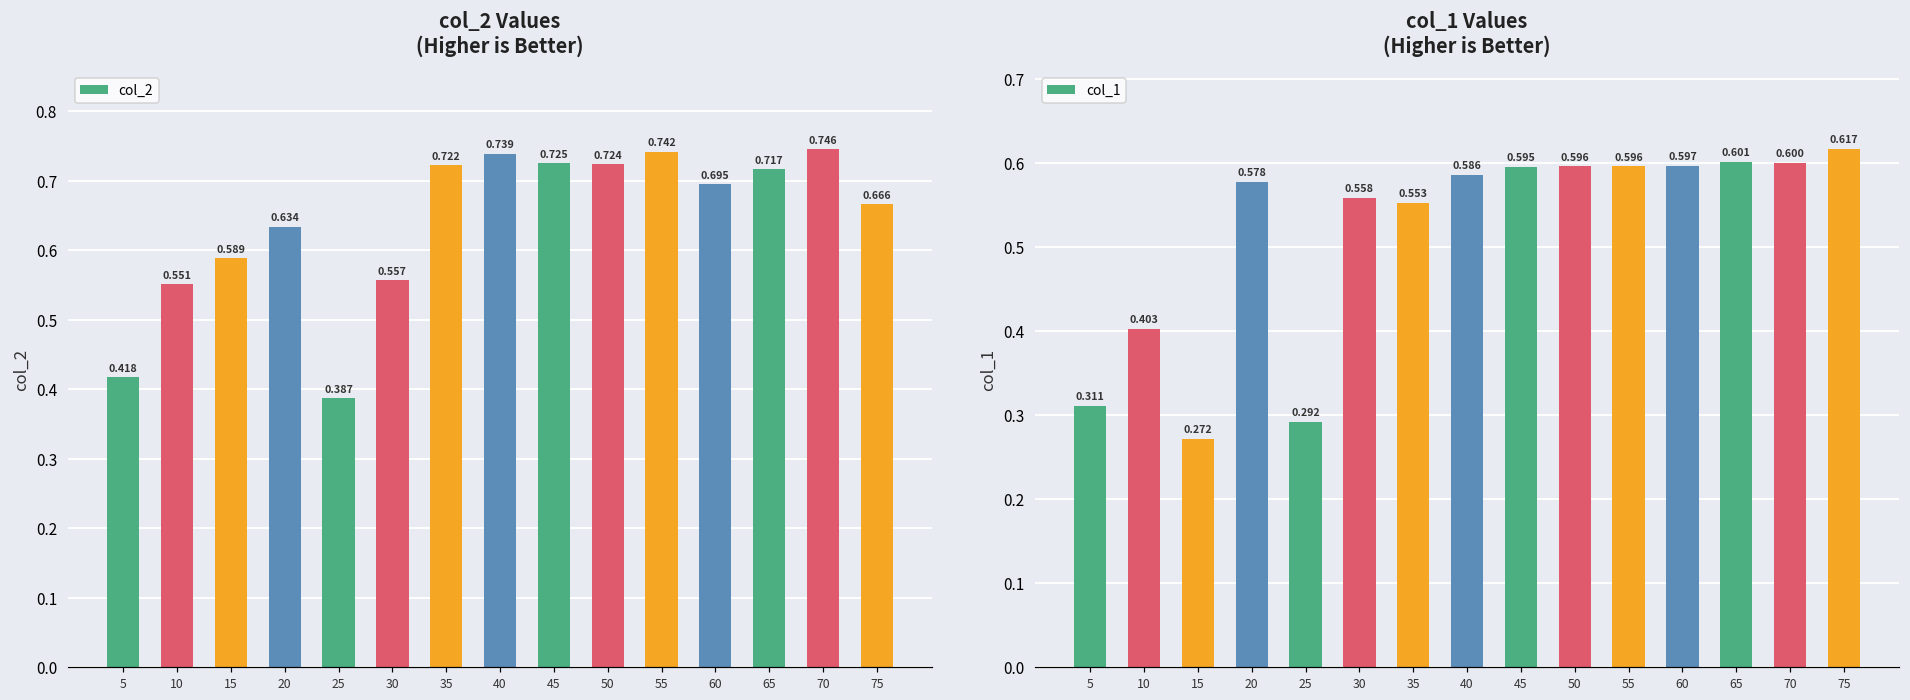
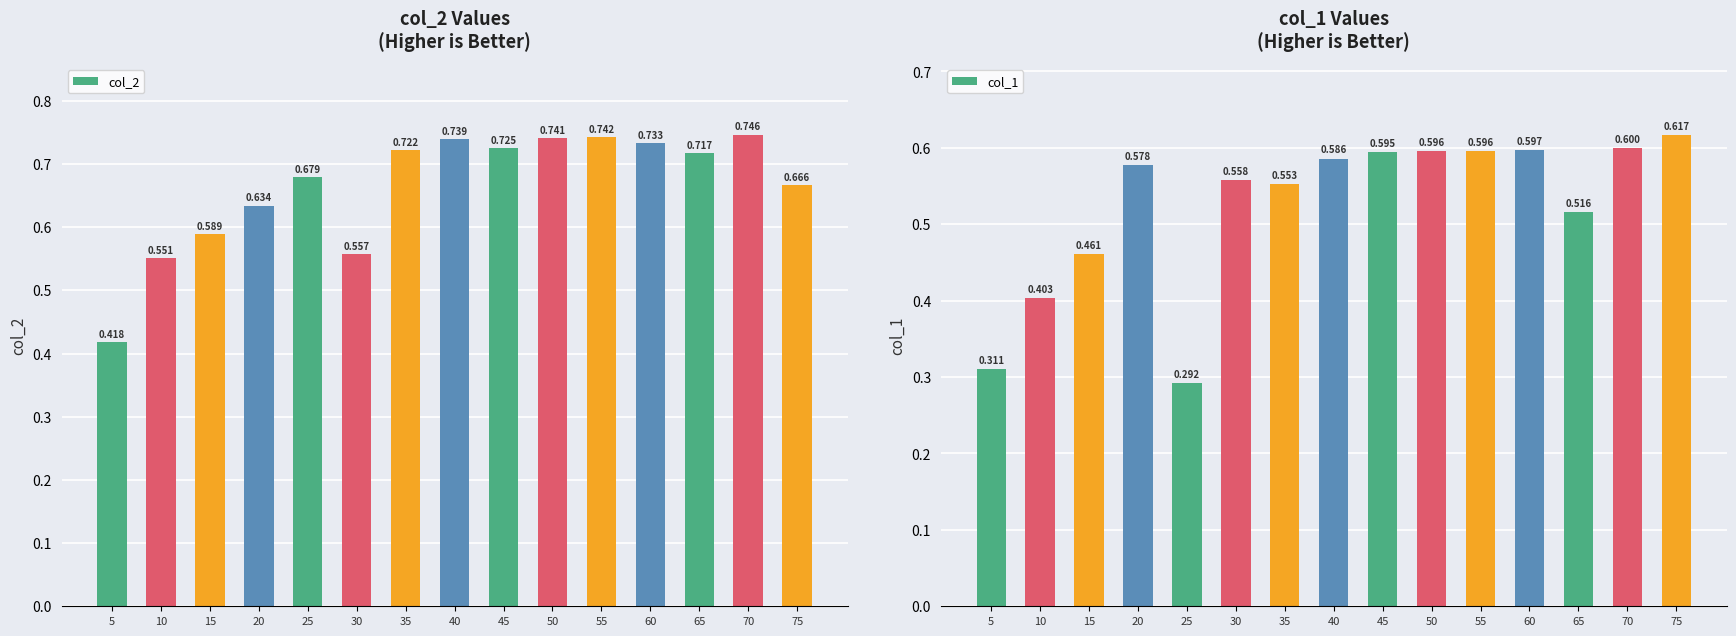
  {
    "col_2 Values (Higher is Better)": {
      "5": 0.418,
      "10": 0.551,
      "15": 0.589,
      "20": 0.634,
-     "25": 0.387,
+     "25": 0.679,
      "30": 0.557,
      "35": 0.722,
      "40": 0.739,
      "45": 0.725,
-     "50": 0.724,
+     "50": 0.741,
      "55": 0.742,
-     "60": 0.695,
+     "60": 0.733,
      "65": 0.717,
      "70": 0.746,
      "75": 0.666
    },
    "col_1 Values (Higher is Better)": {
      "5": 0.311,
      "10": 0.403,
-     "15": 0.272,
+     "15": 0.461,
      "20": 0.578,
      "25": 0.292,
      "30": 0.558,
      "35": 0.553,
      "40": 0.586,
      "45": 0.595,
      "50": 0.596,
      "55": 0.596,
      "60": 0.597,
-     "65": 0.601,
+     "65": 0.516,
      "70": 0.600,
      "75": 0.617
    }
  }
